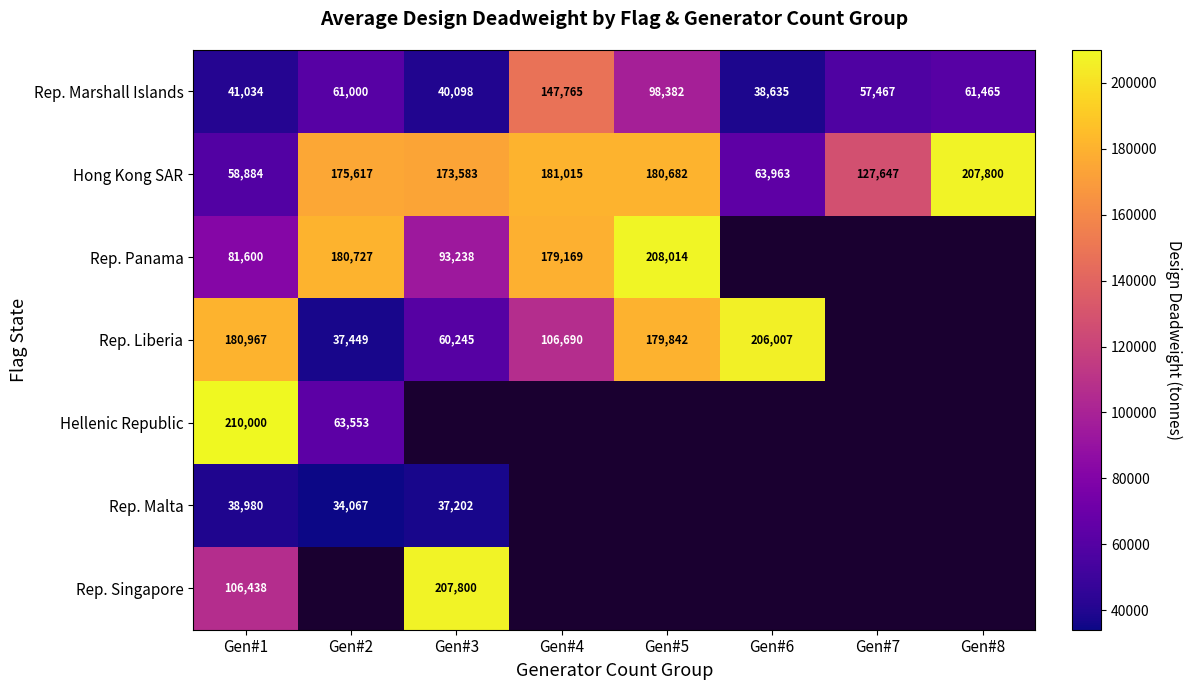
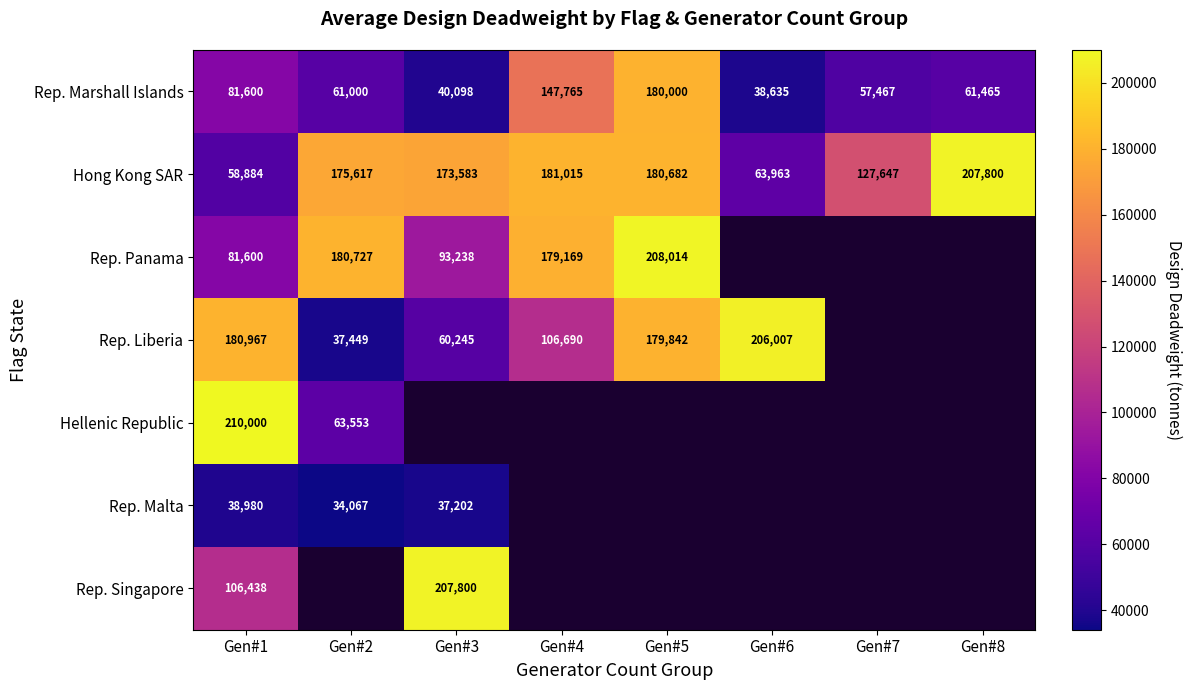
  {
    "Rep. Marshall Islands": {
-     "Gen#1": "41,034",
+     "Gen#1": "81,600",
      "Gen#2": "61,000",
      "Gen#3": "40,098",
      "Gen#4": "147,765",
-     "Gen#5": "98,382",
+     "Gen#5": "180,000",
      "Gen#6": "38,635",
      "Gen#7": "57,467",
      "Gen#8": "61,465"
    },
    "Hong Kong SAR": {
      "Gen#1": "58,884",
      "Gen#2": "175,617",
      "Gen#3": "173,583",
      "Gen#4": "181,015",
      "Gen#5": "180,682",
      "Gen#6": "63,963",
      "Gen#7": "127,647",
      "Gen#8": "207,800"
    },
    "Rep. Panama": {
      "Gen#1": "81,600",
      "Gen#2": "180,727",
      "Gen#3": "93,238",
      "Gen#4": "179,169",
      "Gen#5": "208,014"
    },
    "Rep. Liberia": {
      "Gen#1": "180,967",
      "Gen#2": "37,449",
      "Gen#3": "60,245",
      "Gen#4": "106,690",
      "Gen#5": "179,842",
      "Gen#6": "206,007"
    },
    "Hellenic Republic": {
      "Gen#1": "210,000",
      "Gen#2": "63,553"
    },
    "Rep. Malta": {
      "Gen#1": "38,980",
      "Gen#2": "34,067",
      "Gen#3": "37,202"
    },
    "Rep. Singapore": {
      "Gen#1": "106,438",
      "Gen#3": "207,800"
    }
  }
